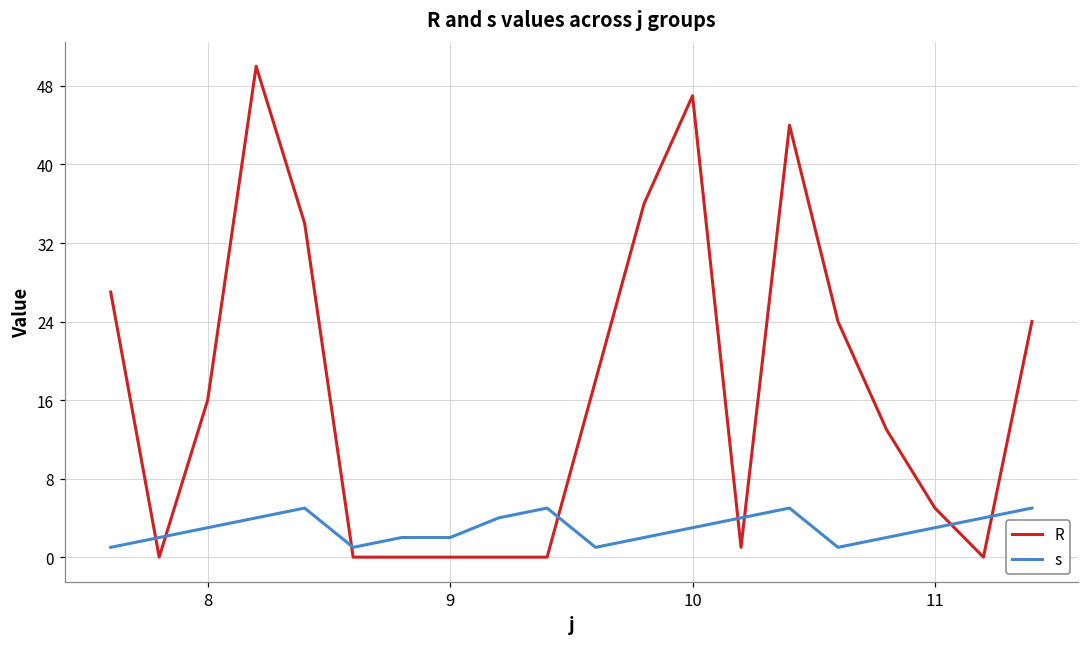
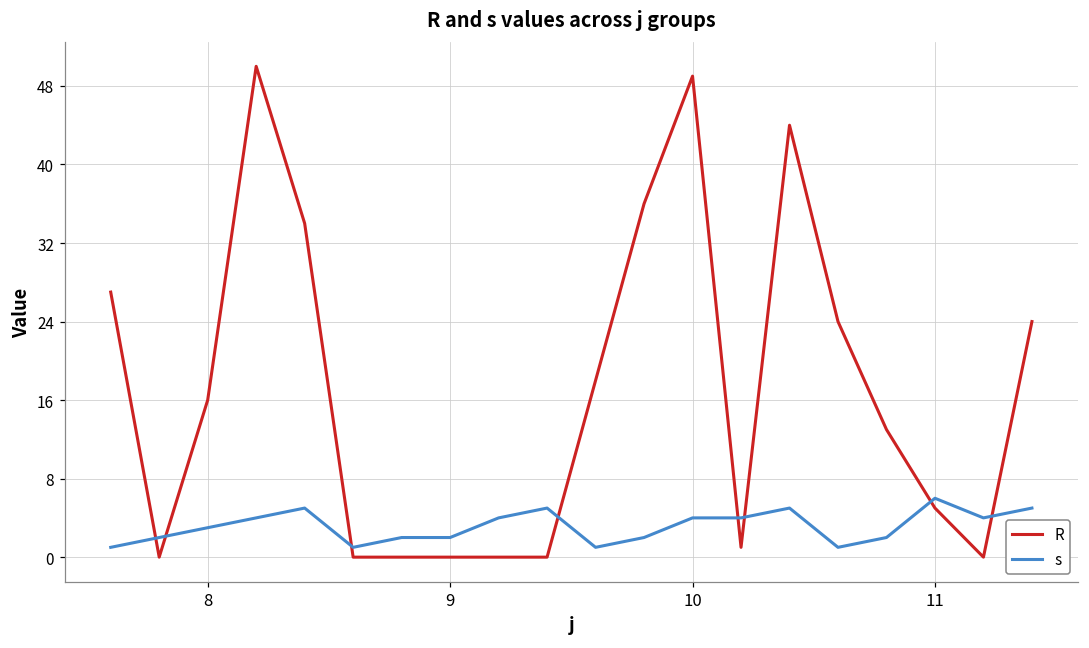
  {
    "R": {
      "8": 16,
      "9": 0,
-     "10": 47,
+     "10": 49,
      "11": 5
    },
    "s": {
      "8": 3,
      "9": 2,
-     "10": 3,
-     "11": 3
+     "10": 4,
+     "11": 6
    }
  }
